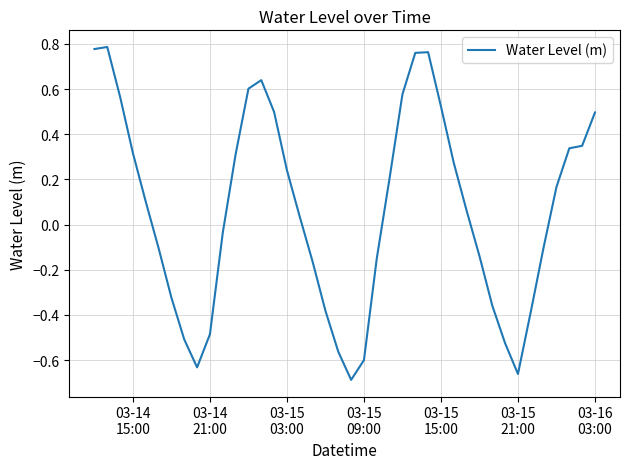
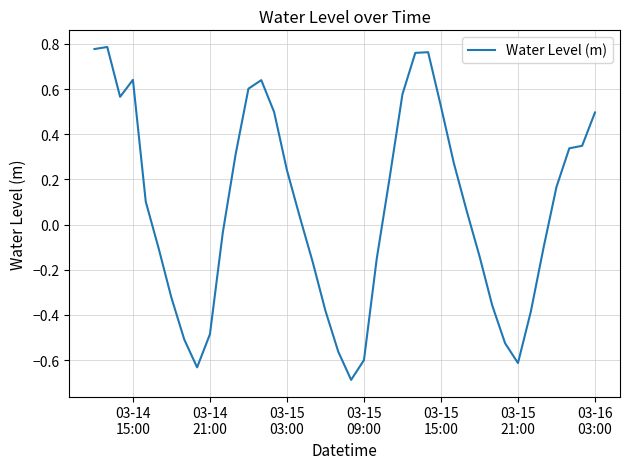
  {
-   "03-14 15:00": 0.32,
+   "03-14 15:00": 0.64,
    "03-14 21:00": -0.48,
    "03-15 03:00": 0.24,
    "03-15 09:00": -0.60,
    "03-15 15:00": 0.52,
-   "03-15 21:00": -0.66,
+   "03-15 21:00": -0.61,
    "03-16 03:00": 0.50
  }
